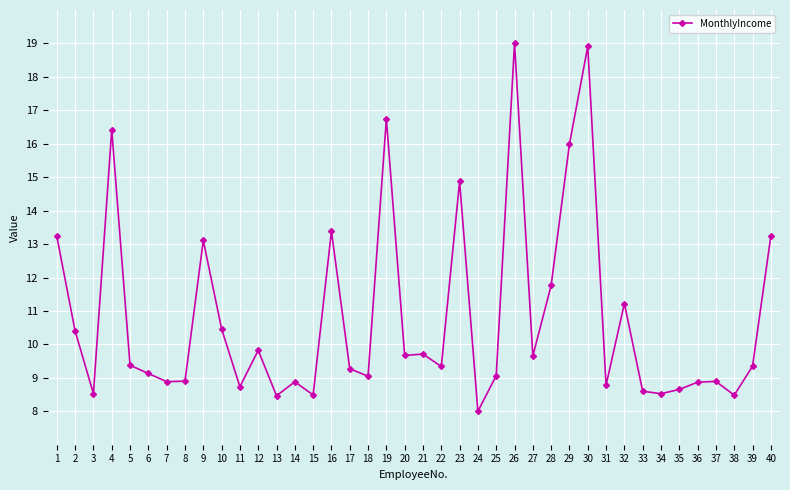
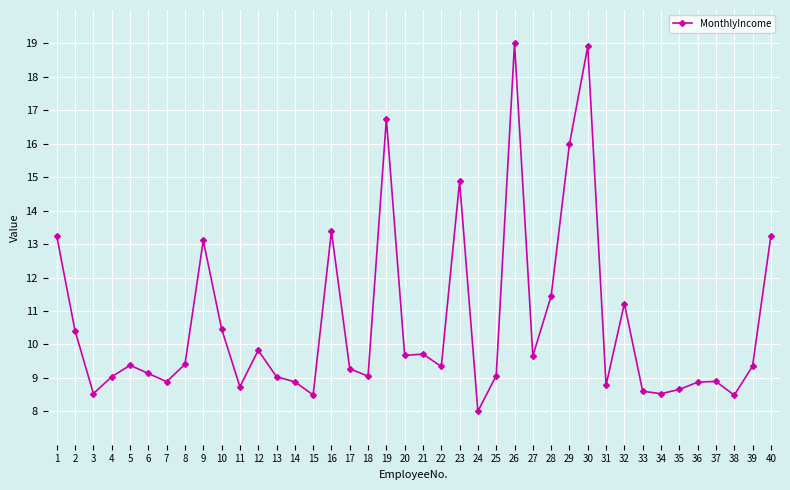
  {
    "1": 13.2,
    "2": 10.4,
    "3": 8.5,
-   "4": 16.4,
+   "4": 9.0,
    "5": 9.4,
    "6": 9.1,
    "7": 8.9,
-   "8": 8.9,
+   "8": 9.4,
    "9": 13.1,
    "10": 10.5,
    "11": 8.7,
    "12": 9.8,
-   "13": 8.5,
+   "13": 9.0,
    "14": 8.9,
    "15": 8.5,
    "16": 13.4,
    "17": 9.3,
    "18": 9.0,
    "19": 16.7,
    "20": 9.7,
    "21": 9.7,
    "22": 9.3,
    "23": 14.9,
    "24": 8.0,
    "25": 9.1,
    "26": 19.0,
    "27": 9.7,
-   "28": 11.8,
+   "28": 11.4,
    "29": 16.0,
    "30": 18.9,
    "31": 8.8,
    "32": 11.2,
    "33": 8.6,
    "34": 8.5,
    "35": 8.7,
    "36": 8.9,
    "37": 8.9,
    "38": 8.5,
    "39": 9.3,
    "40": 13.2
  }
